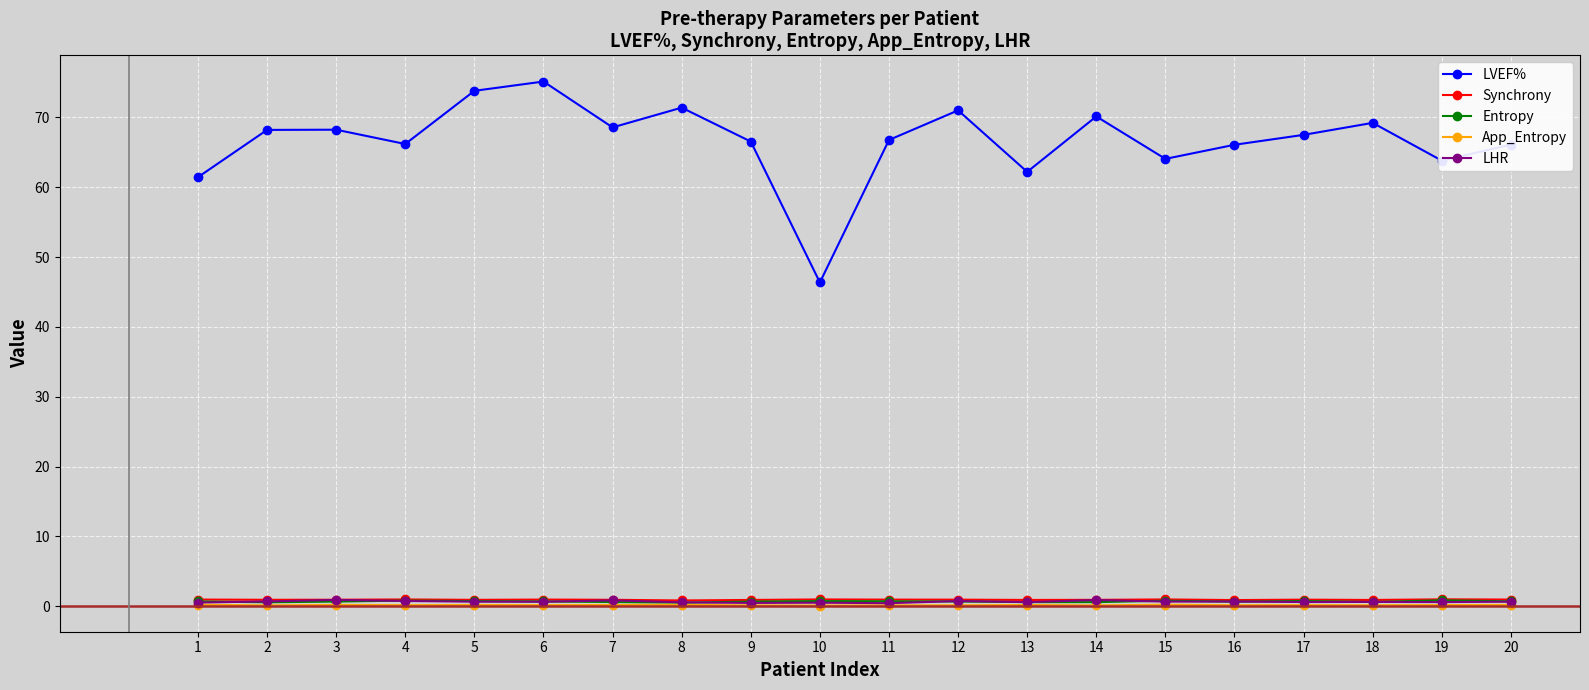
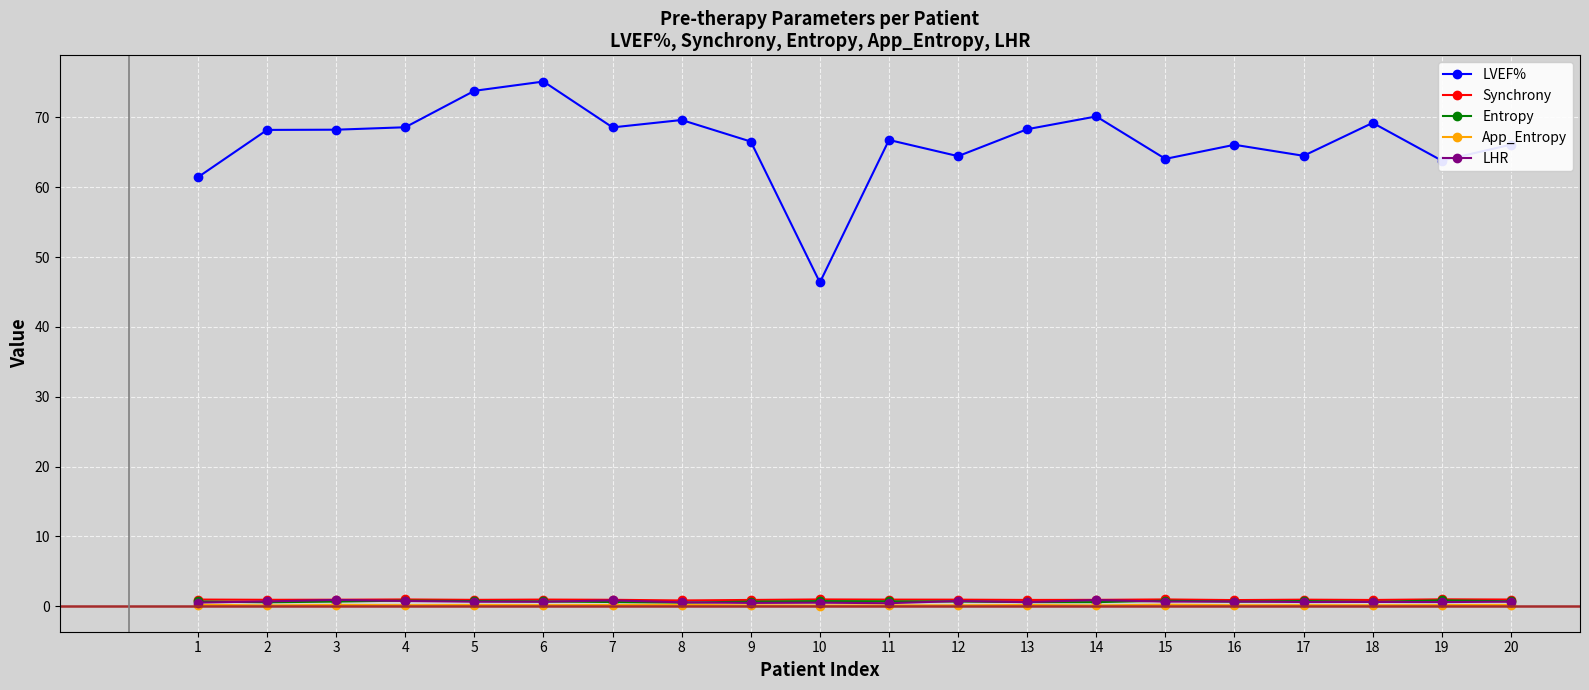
  {
    "LVEF%": {
      "1": 61,
      "2": 68,
      "3": 68,
-     "4": 66,
+     "4": 69,
      "5": 74,
      "6": 75,
      "7": 69,
-     "8": 71,
+     "8": 70,
      "9": 67,
      "10": 46,
      "11": 67,
-     "12": 71,
-     "13": 62,
+     "12": 64,
+     "13": 68,
      "14": 70,
      "15": 64,
      "16": 66,
-     "17": 68,
+     "17": 65,
      "18": 69
    },
    "App_Entropy": {
      "2": 0,
      "3": 0,
      "4": 0,
      "5": 0,
      "6": 0,
      "7": 0,
      "10": 0,
      "12": 0,
      "13": 0,
      "14": 0,
      "15": 0,
      "16": 0,
      "17": 0,
      "18": 0,
      "19": 0,
      "20": 0
    }
  }
